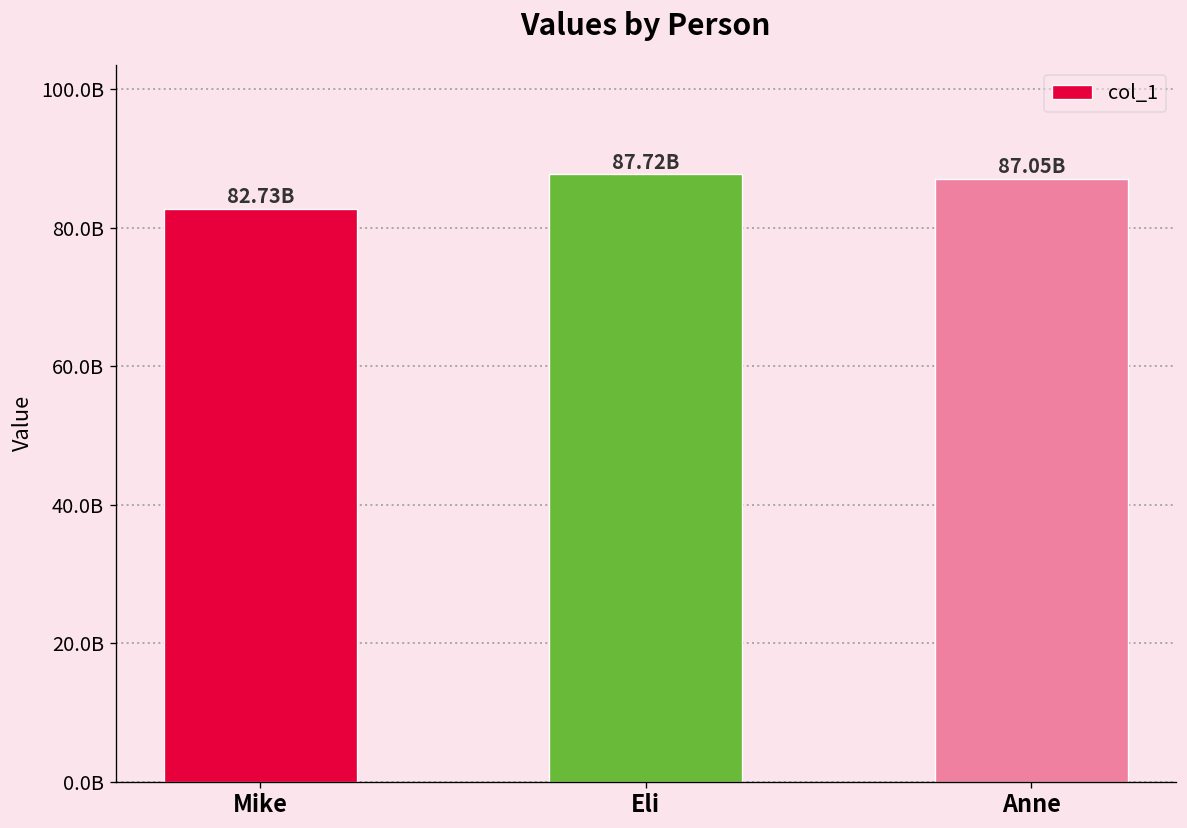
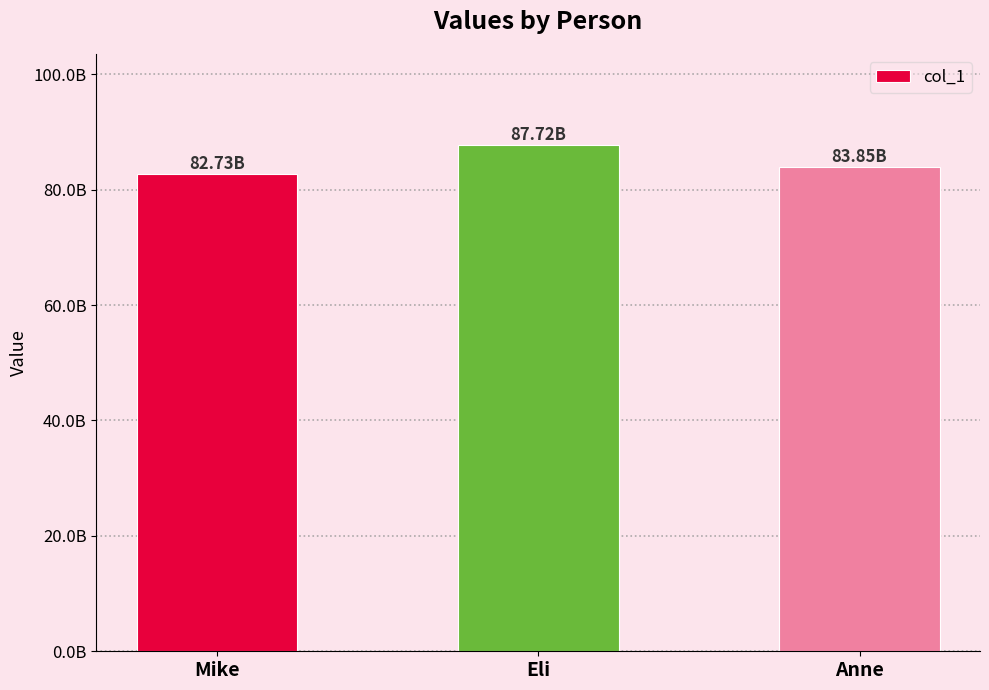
  {
    "Mike": "82.73B",
    "Eli": "87.72B",
-   "Anne": "87.05B"
+   "Anne": "83.85B"
  }
